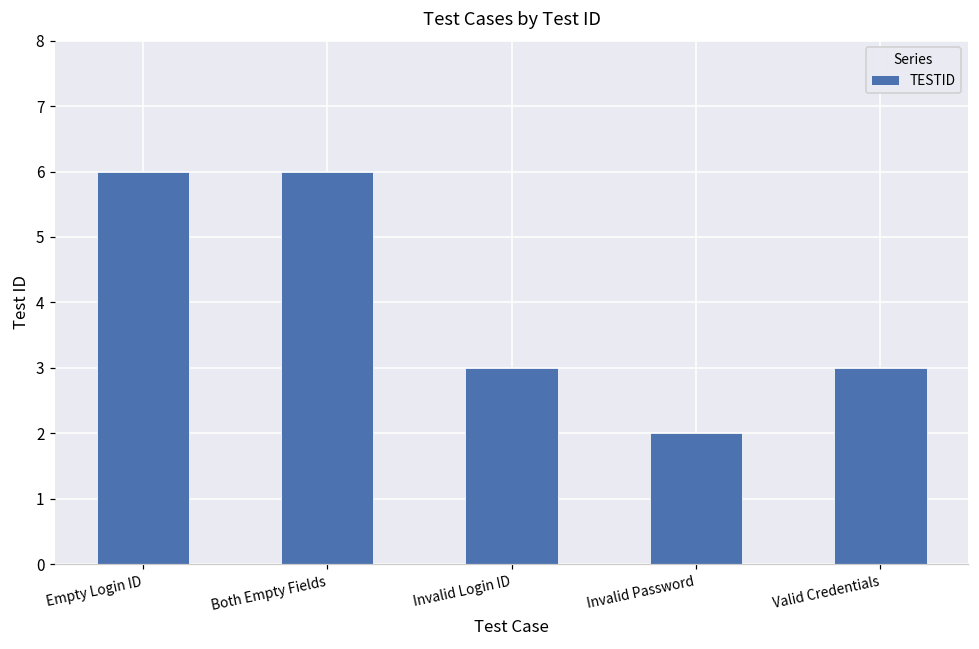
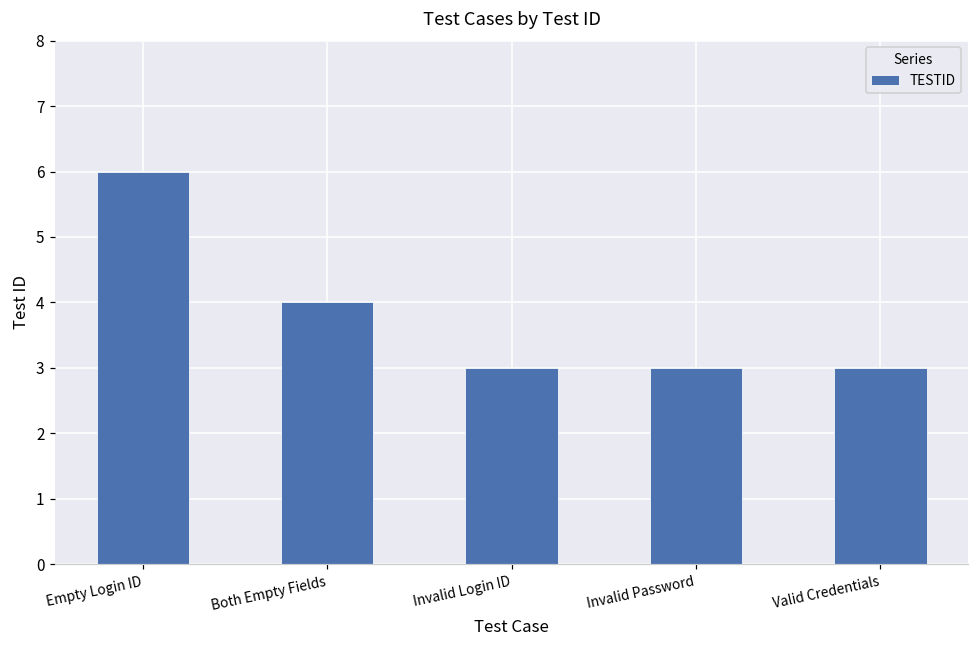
  {
    "Empty Login ID": 6,
-   "Both Empty Fields": 6,
+   "Both Empty Fields": 4,
    "Invalid Login ID": 3,
-   "Invalid Password": 2,
+   "Invalid Password": 3,
    "Valid Credentials": 3
  }
